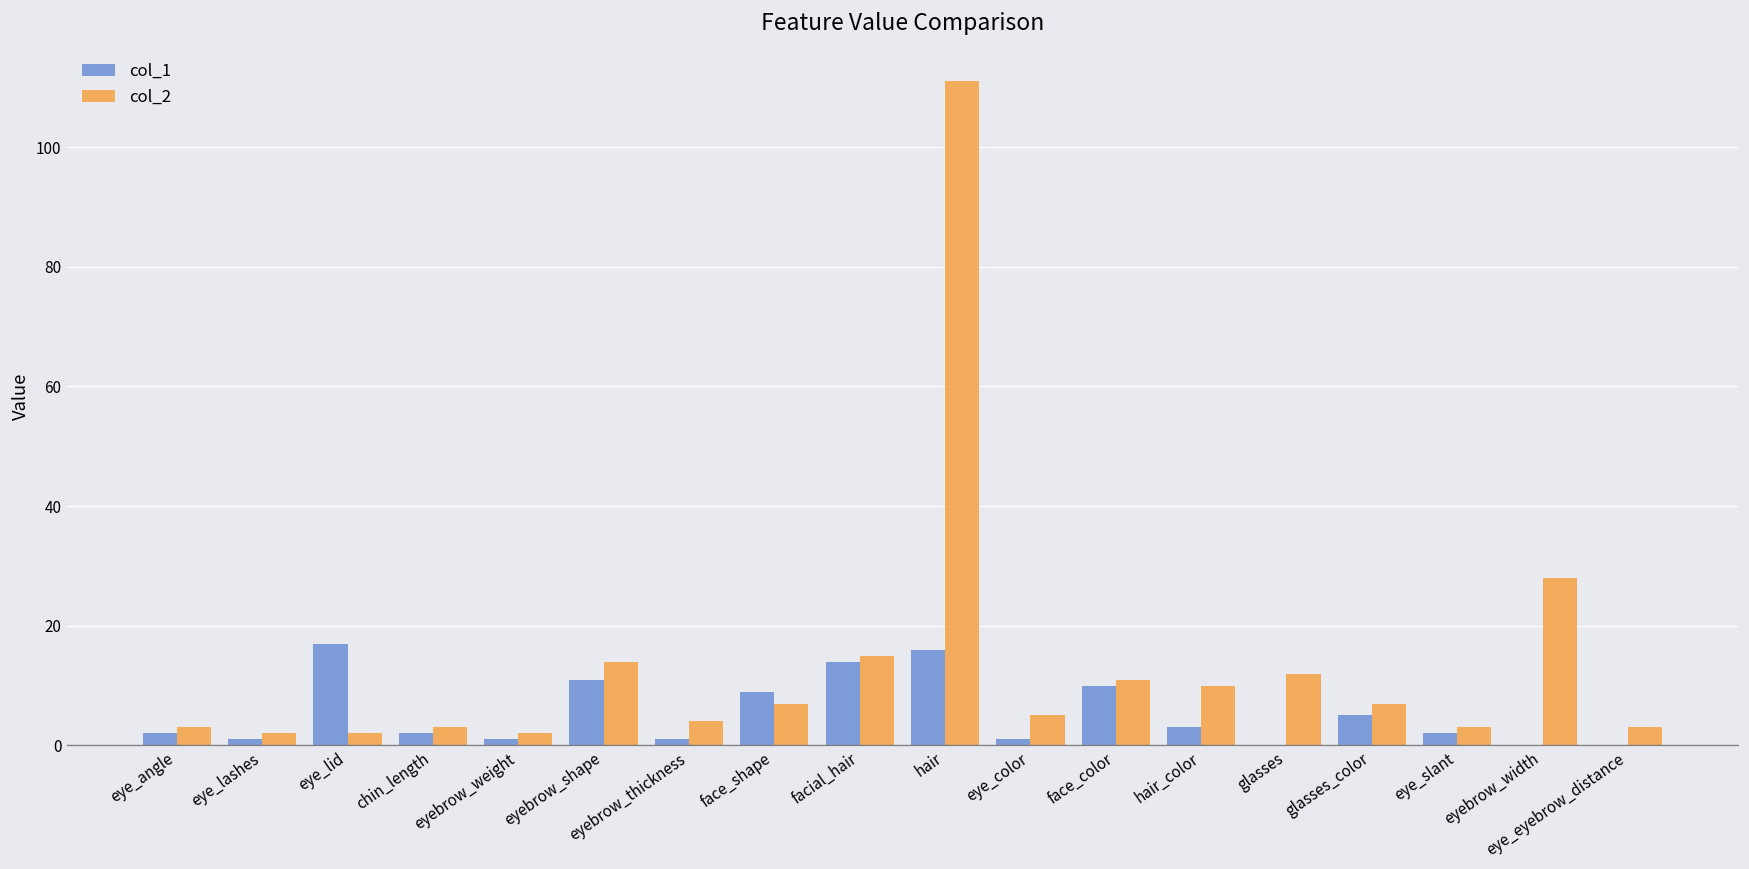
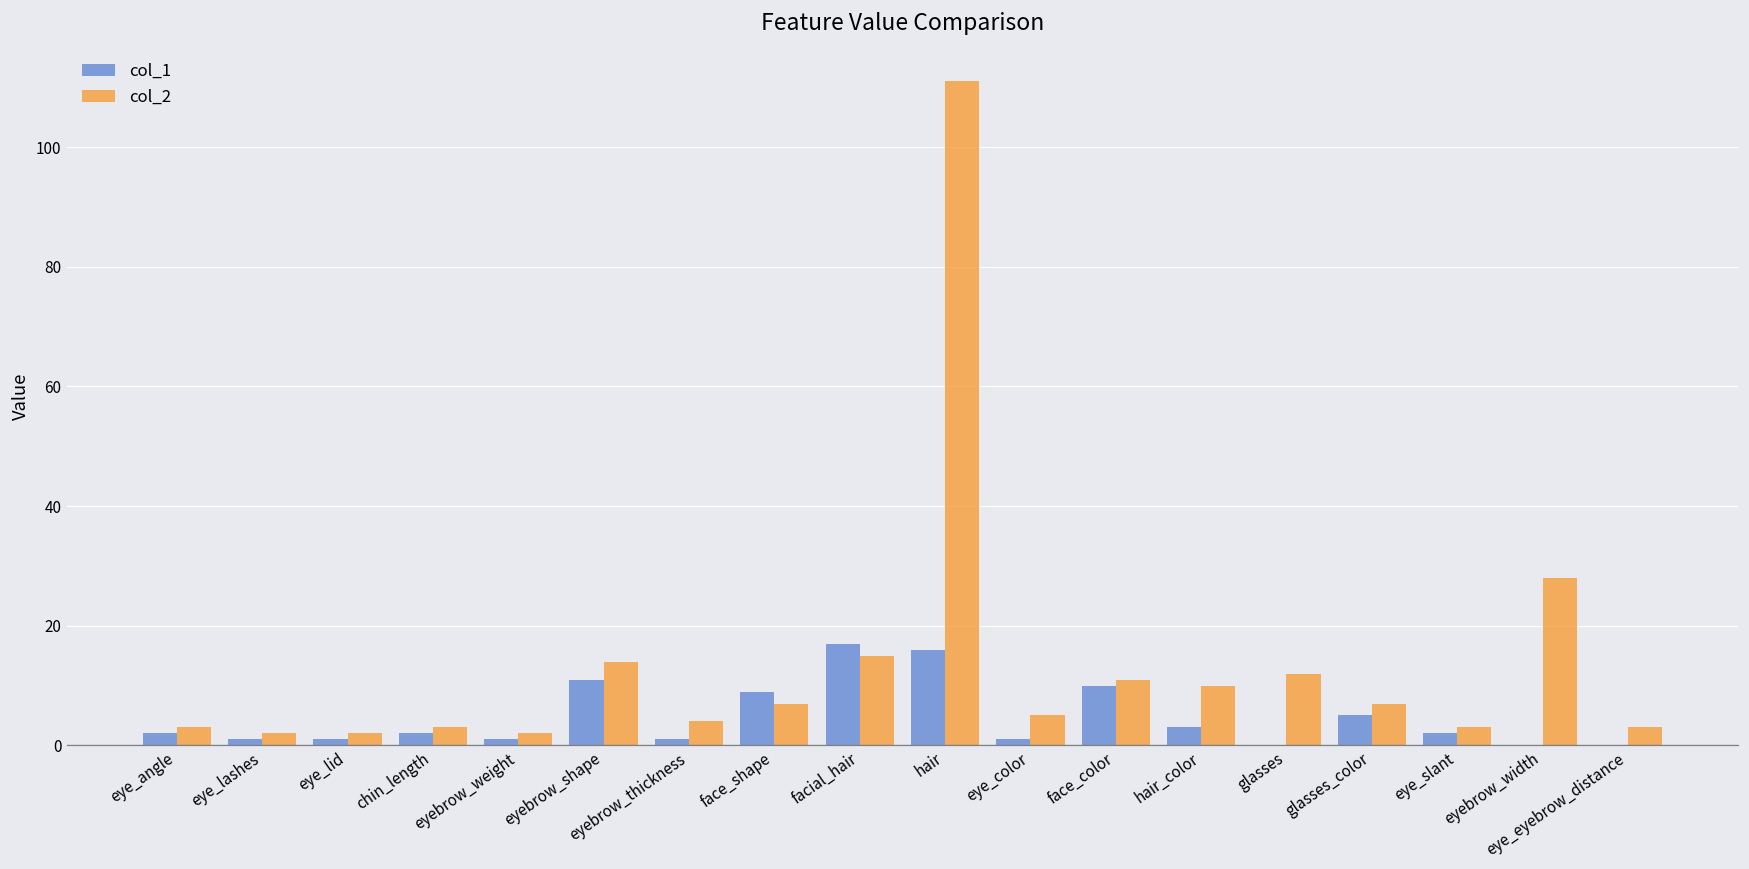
  {
    "col_1": {
      "eye_angle": 2,
      "eye_lashes": 1,
-     "eye_lid": 17,
+     "eye_lid": 1,
      "chin_length": 2,
      "eyebrow_weight": 1,
      "eyebrow_shape": 11,
      "eyebrow_thickness": 1,
      "face_shape": 9,
-     "facial_hair": 14,
+     "facial_hair": 17,
      "hair": 16,
      "eye_color": 1,
      "face_color": 10,
      "hair_color": 3,
      "glasses": 0,
      "glasses_color": 5,
      "eye_slant": 2,
      "eyebrow_width": 0,
      "eye_eyebrow_distance": 0
    },
    "col_2": {
      "eye_angle": 3,
      "eye_lashes": 2,
      "eye_lid": 2,
      "chin_length": 3,
      "eyebrow_weight": 2,
      "eyebrow_shape": 14,
      "eyebrow_thickness": 4,
      "face_shape": 7,
      "facial_hair": 15,
      "hair": 111,
      "eye_color": 5,
      "face_color": 11,
      "hair_color": 10,
      "glasses": 12,
      "glasses_color": 7,
      "eye_slant": 3,
      "eyebrow_width": 28,
      "eye_eyebrow_distance": 3
    }
  }
